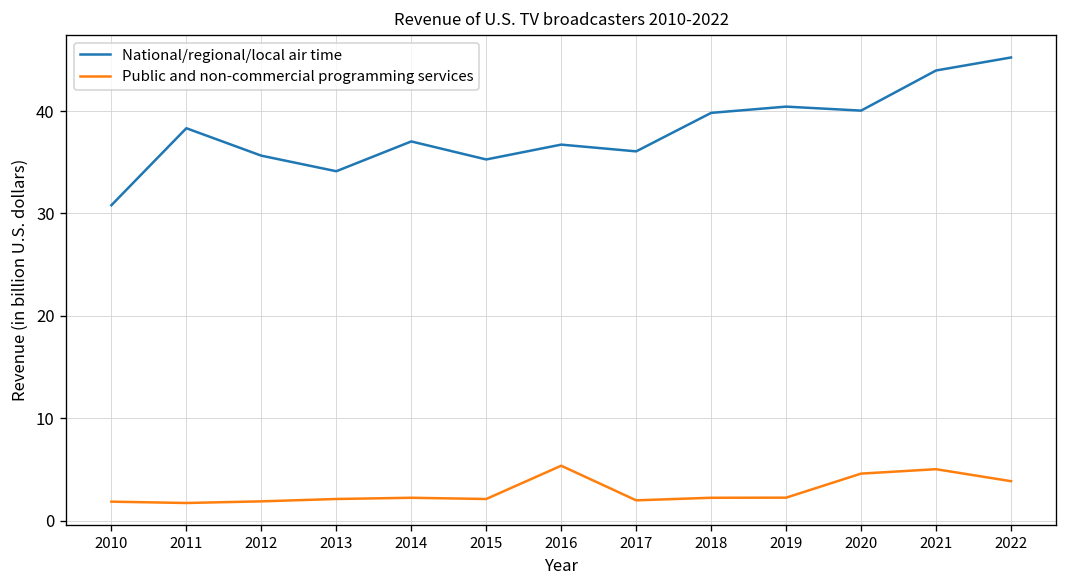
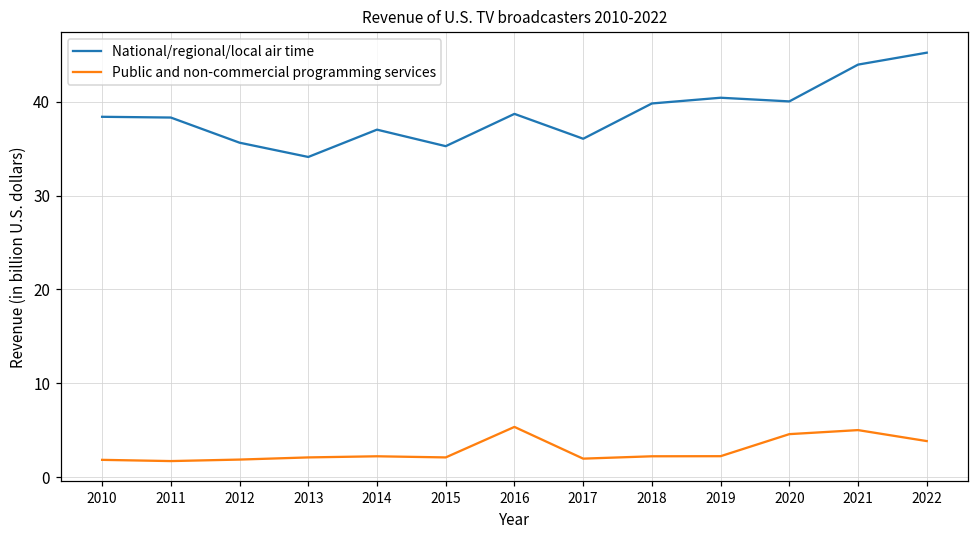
  {
    "National/regional/local air time": {
-     "2010": 31,
+     "2010": 38,
      "2011": 38,
      "2012": 36,
      "2013": 34,
      "2014": 37,
      "2015": 35,
-     "2016": 37,
+     "2016": 39,
      "2017": 36,
      "2018": 40,
      "2019": 40,
      "2020": 40,
      "2021": 44,
      "2022": 45
    },
    "Public and non-commercial programming services": {
      "2010": 2,
      "2011": 2,
      "2012": 2,
      "2013": 2,
      "2014": 2,
      "2015": 2,
      "2016": 5,
      "2017": 2,
      "2018": 2,
      "2019": 2,
      "2020": 5,
      "2021": 5,
      "2022": 4
    }
  }
